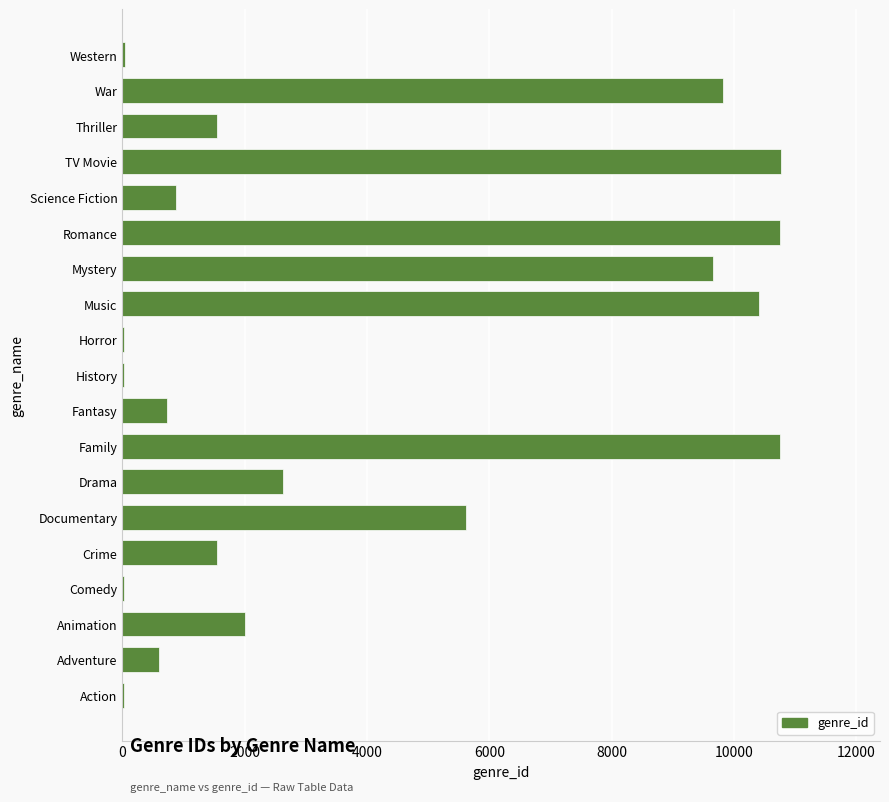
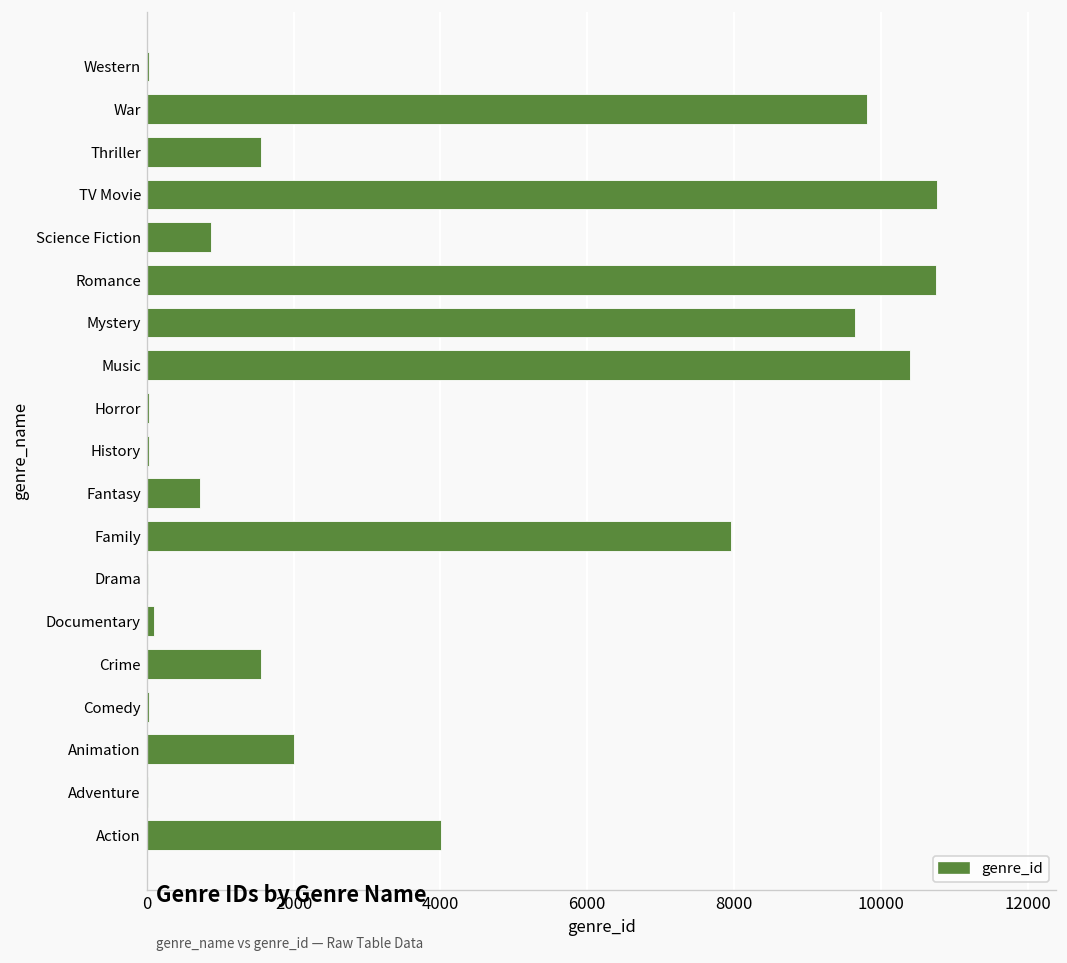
  {
    "War": 9800,
    "Thriller": 1600,
    "TV Movie": 10800,
    "Science Fiction": 900,
    "Romance": 10700,
    "Mystery": 9600,
    "Music": 10400,
    "Fantasy": 700,
-   "Family": 10800,
-   "Drama": 2600,
-   "Documentary": 5600,
+   "Family": 8000,
+   "Drama": 0,
+   "Documentary": 100,
    "Crime": 1600,
    "Animation": 2000,
-   "Adventure": 600,
-   "Action": 0
+   "Adventure": 0,
+   "Action": 4000
  }
